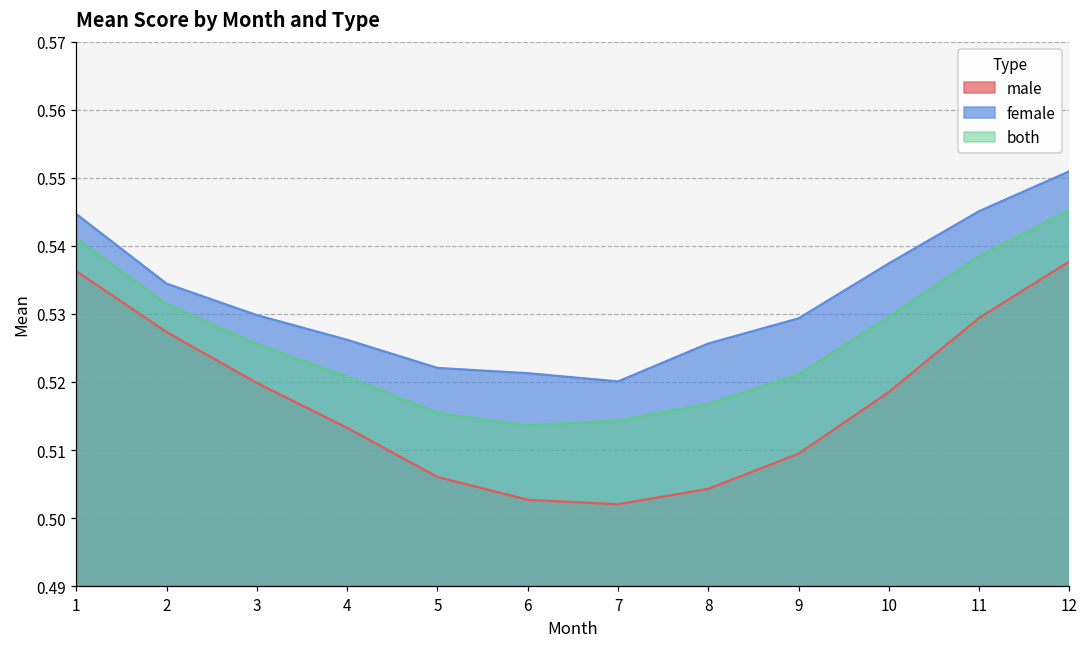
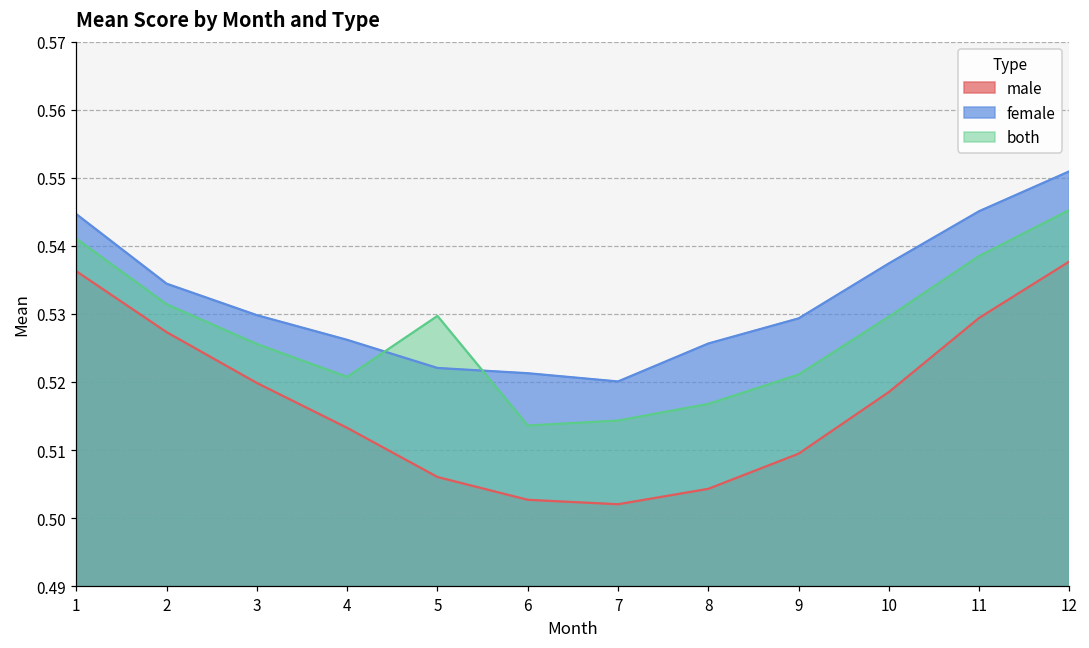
  {
    "male": {
      "1": 0.536,
      "2": 0.527,
      "3": 0.520,
      "4": 0.513,
      "5": 0.506,
      "6": 0.503,
      "7": 0.502,
      "8": 0.504,
      "9": 0.509,
      "10": 0.519,
      "11": 0.529,
      "12": 0.538
    },
    "female": {
      "1": 0.545,
      "2": 0.534,
      "3": 0.530,
      "4": 0.526,
      "5": 0.522,
      "6": 0.521,
      "7": 0.520,
      "8": 0.526,
      "9": 0.529,
      "10": 0.537,
      "11": 0.545,
      "12": 0.551
    },
    "both": {
      "1": 0.541,
      "2": 0.531,
      "3": 0.526,
      "4": 0.521,
-     "5": 0.515,
+     "5": 0.530,
      "6": 0.514,
      "7": 0.514,
      "8": 0.517,
      "9": 0.521,
      "10": 0.530,
      "11": 0.539,
      "12": 0.545
    }
  }
